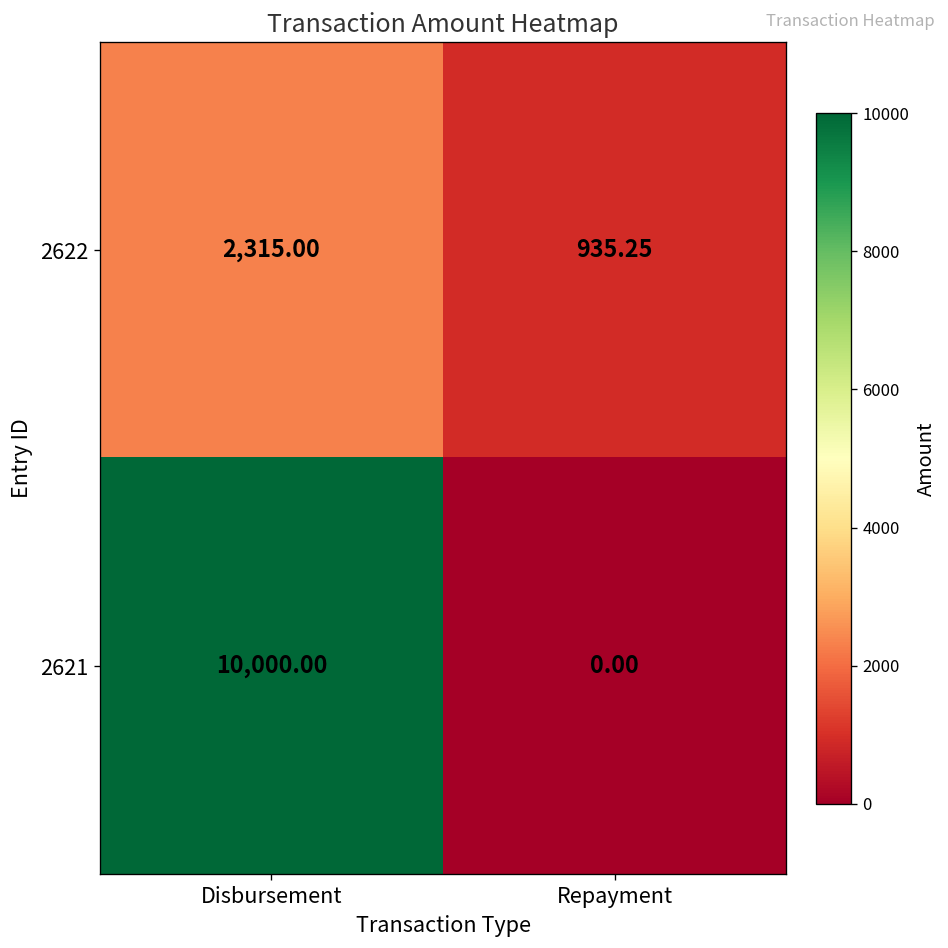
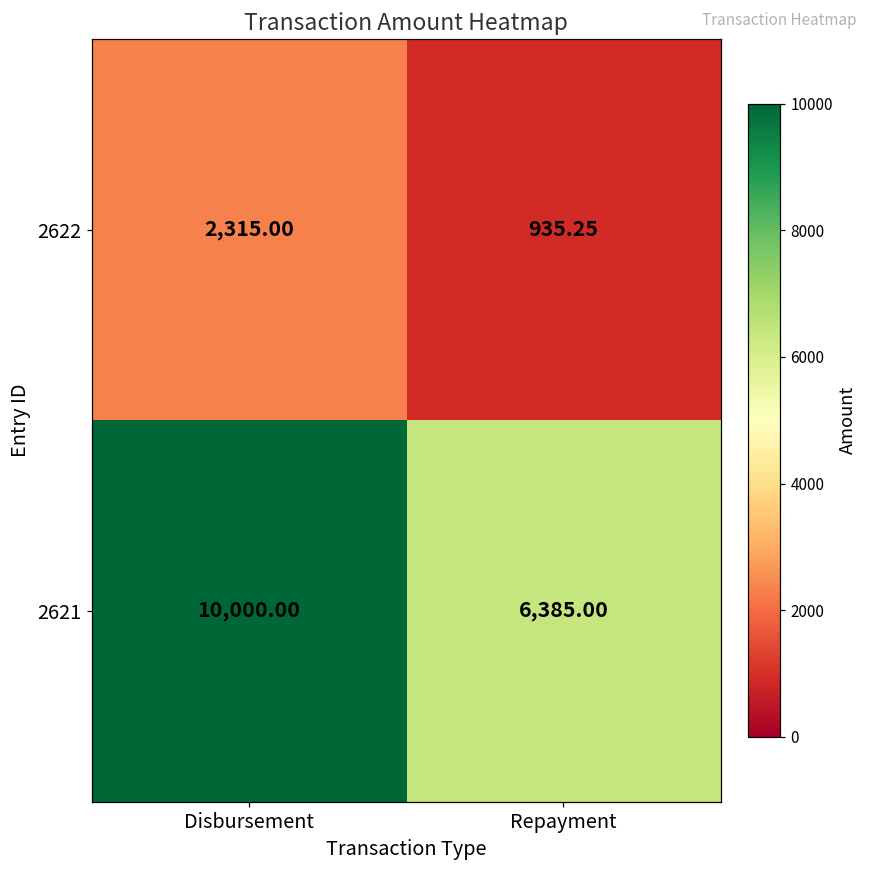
  {
    "2622": {
      "Disbursement": "2,315.00",
      "Repayment": "935.25"
    },
    "2621": {
      "Disbursement": "10,000.00",
-     "Repayment": "0.00"
+     "Repayment": "6,385.00"
    }
  }
